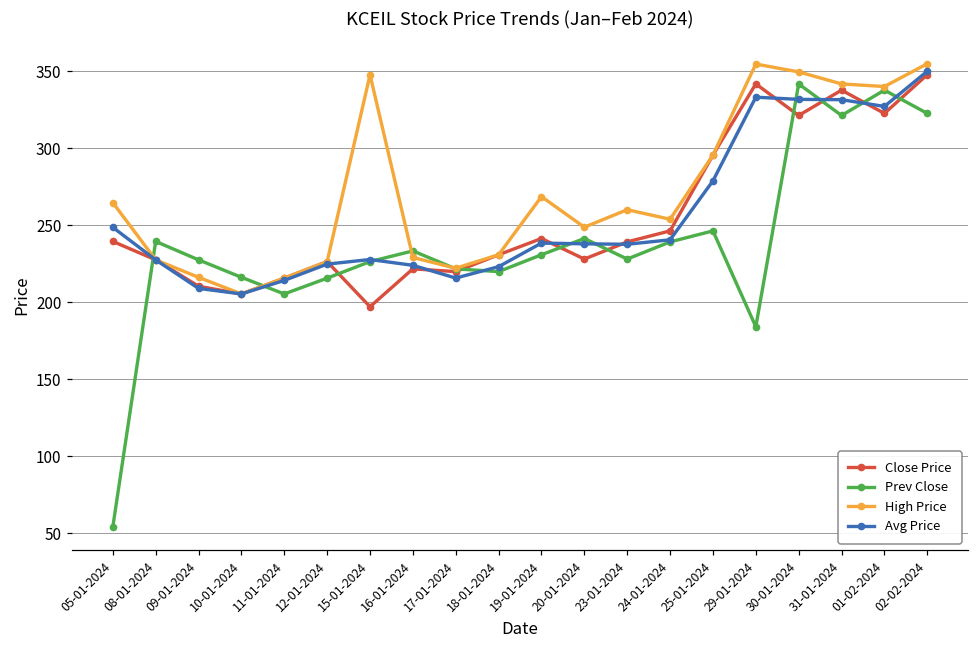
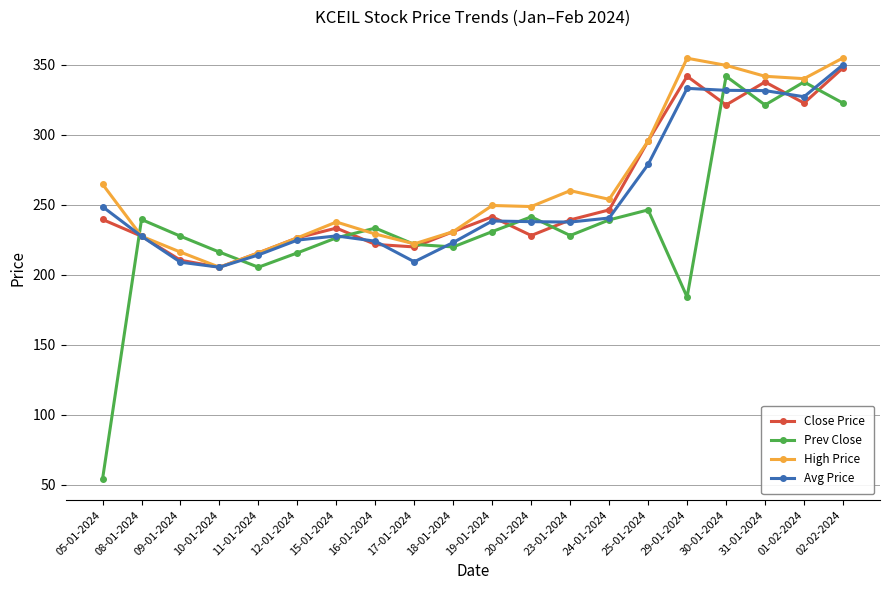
  {
    "Close Price": {
      "05-01-2024": 239,
-     "15-01-2024": 197,
+     "15-01-2024": 233,
      "16-01-2024": 222,
      "19-01-2024": 241,
      "20-01-2024": 228,
      "24-01-2024": 246,
      "29-01-2024": 342,
      "30-01-2024": 321,
      "31-01-2024": 338,
      "01-02-2024": 323,
      "02-02-2024": 348
    },
    "Prev Close": {
      "05-01-2024": 54,
      "08-01-2024": 239,
      "09-01-2024": 227,
      "10-01-2024": 216,
      "11-01-2024": 205,
      "12-01-2024": 216,
      "16-01-2024": 233,
      "18-01-2024": 220,
      "19-01-2024": 231,
      "20-01-2024": 241,
      "23-01-2024": 228,
      "25-01-2024": 246,
      "29-01-2024": 184,
      "30-01-2024": 342,
      "31-01-2024": 321,
      "01-02-2024": 338,
      "02-02-2024": 323
    },
    "High Price": {
      "05-01-2024": 265,
      "09-01-2024": 216,
-     "15-01-2024": 348,
+     "15-01-2024": 238,
      "16-01-2024": 229,
-     "19-01-2024": 269,
+     "19-01-2024": 249,
      "20-01-2024": 249,
      "23-01-2024": 260,
      "24-01-2024": 254,
      "29-01-2024": 355,
      "30-01-2024": 350,
      "31-01-2024": 342,
      "01-02-2024": 340,
      "02-02-2024": 355
    },
    "Avg Price": {
      "05-01-2024": 249,
      "16-01-2024": 224,
-     "17-01-2024": 216,
+     "17-01-2024": 209,
      "18-01-2024": 223,
      "19-01-2024": 238,
      "20-01-2024": 238,
      "25-01-2024": 279,
      "29-01-2024": 333,
      "30-01-2024": 332,
      "31-01-2024": 331,
      "01-02-2024": 327,
      "02-02-2024": 350
    }
  }
